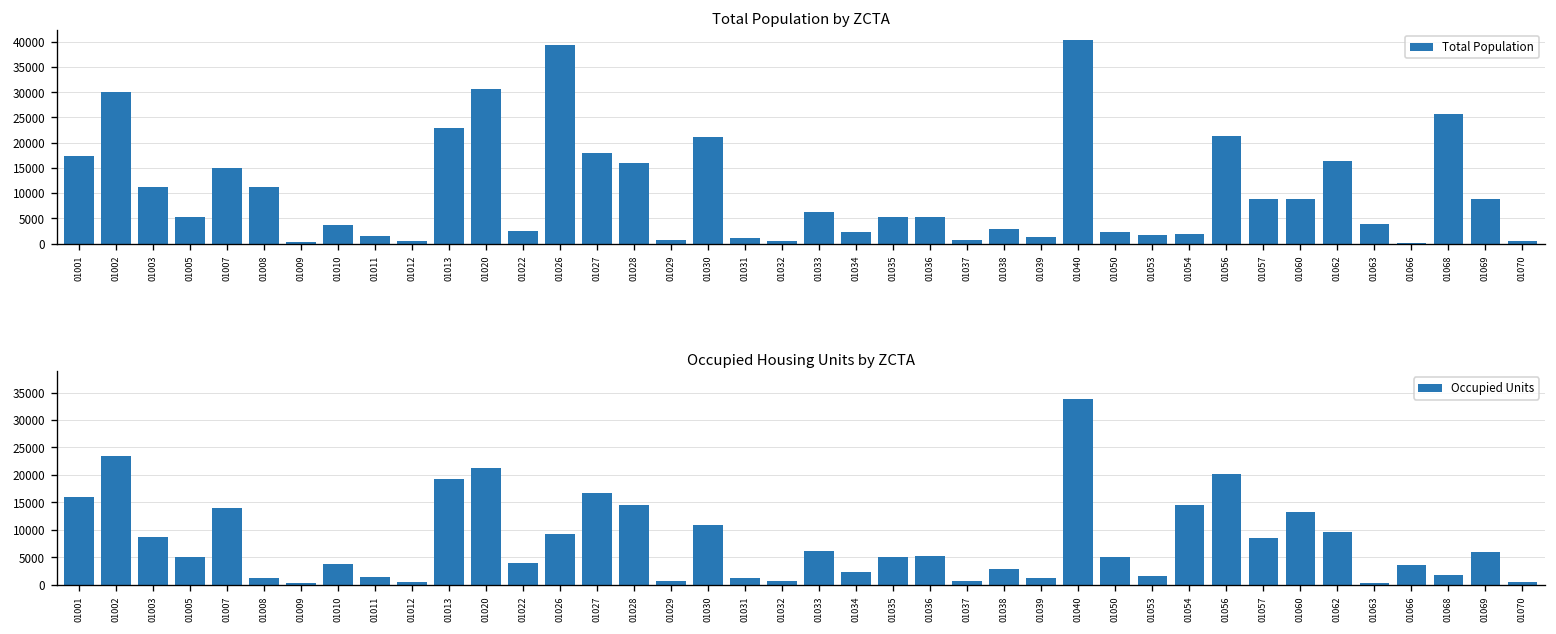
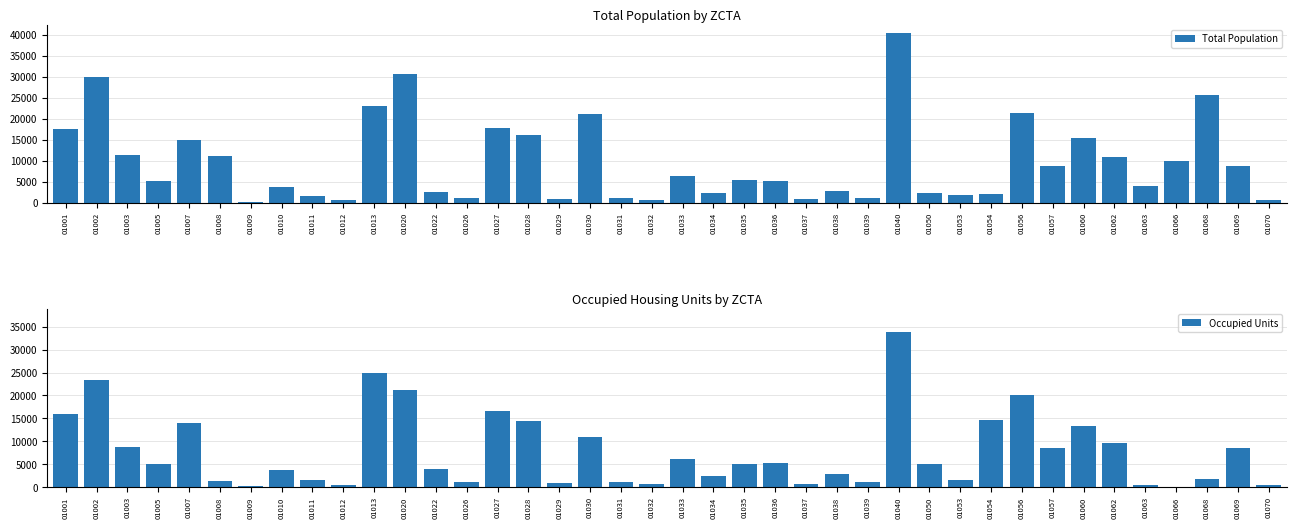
  {
    "Total Population by ZCTA": {
      "01001": 17000,
      "01002": 30000,
      "01003": 11000,
      "01005": 5000,
      "01007": 15000,
      "01008": 11000,
      "01010": 4000,
      "01011": 2000,
      "01013": 23000,
      "01020": 31000,
      "01022": 3000,
-     "01026": 39000,
+     "01026": 1000,
      "01027": 18000,
      "01028": 16000,
      "01029": 1000,
      "01030": 21000,
      "01031": 1000,
      "01033": 6000,
      "01034": 2000,
      "01035": 5000,
      "01036": 5000,
      "01037": 1000,
      "01038": 3000,
      "01039": 1000,
      "01040": 40000,
      "01050": 2000,
      "01053": 2000,
      "01054": 2000,
      "01056": 21000,
      "01057": 9000,
-     "01060": 9000,
-     "01062": 16000,
+     "01060": 15000,
+     "01062": 11000,
      "01063": 4000,
-     "01066": 0,
+     "01066": 10000,
      "01068": 26000,
      "01069": 9000
    },
    "Occupied Housing Units by ZCTA": {
      "01001": 16000,
      "01002": 23000,
      "01003": 9000,
      "01005": 5000,
      "01007": 14000,
      "01008": 1000,
      "01010": 4000,
      "01011": 1000,
-     "01013": 19000,
+     "01013": 25000,
      "01020": 21000,
      "01022": 4000,
-     "01026": 9000,
+     "01026": 1000,
      "01027": 17000,
      "01028": 14000,
      "01029": 1000,
      "01030": 11000,
      "01031": 1000,
      "01032": 1000,
      "01033": 6000,
      "01034": 2000,
      "01035": 5000,
      "01036": 5000,
      "01037": 1000,
      "01038": 3000,
      "01039": 1000,
      "01040": 34000,
      "01050": 5000,
      "01053": 2000,
      "01054": 15000,
      "01056": 20000,
      "01057": 8000,
      "01060": 13000,
      "01062": 10000,
-     "01066": 4000,
+     "01066": 0,
      "01068": 2000,
-     "01069": 6000
+     "01069": 9000
    }
  }
